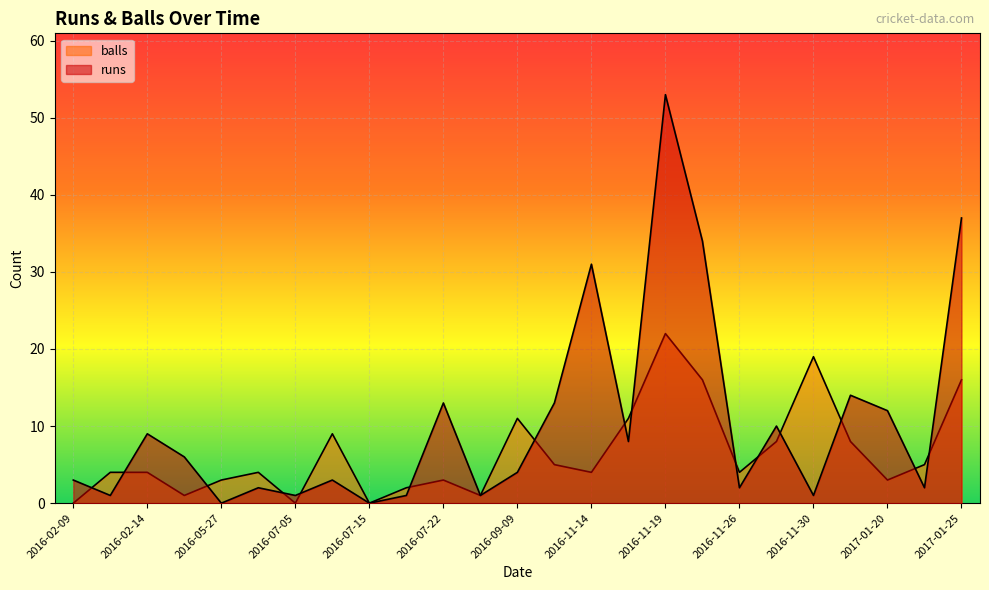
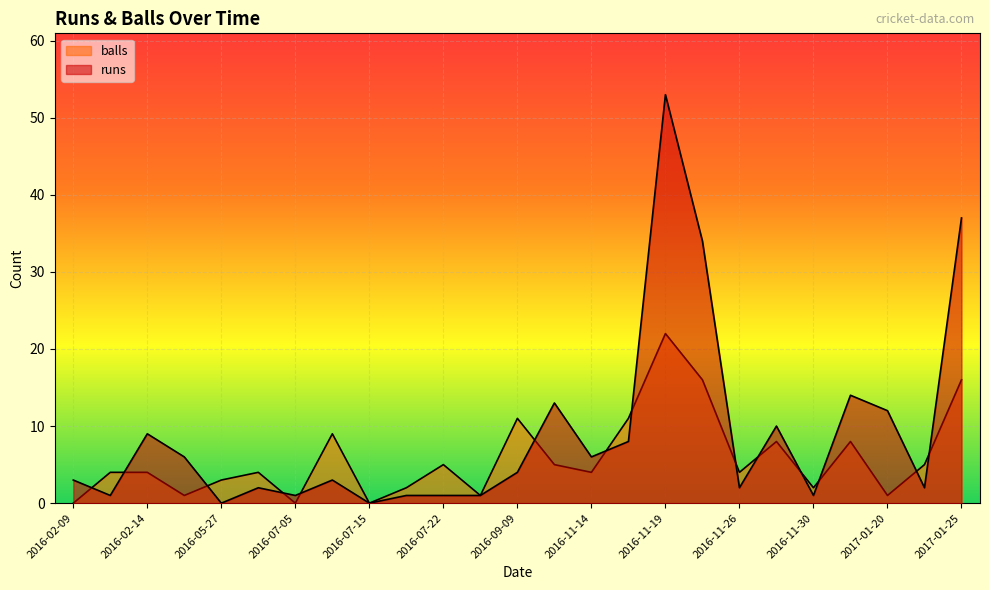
  {
    "balls": {
      "2016-02-09": 0,
      "2016-02-14": 4,
      "2016-05-27": 3,
      "2016-07-05": 0,
-     "2016-07-22": 3,
+     "2016-07-22": 5,
      "2016-09-09": 11,
      "2016-11-14": 4,
      "2016-11-19": 22,
      "2016-11-26": 4,
-     "2016-11-30": 19,
-     "2017-01-20": 3,
+     "2016-11-30": 2,
+     "2017-01-20": 1,
      "2017-01-25": 16
    },
    "runs": {
      "2016-02-09": 3,
      "2016-02-14": 9,
      "2016-05-27": 0,
      "2016-07-05": 1,
-     "2016-07-22": 13,
+     "2016-07-22": 1,
      "2016-09-09": 4,
-     "2016-11-14": 31,
+     "2016-11-14": 6,
      "2016-11-19": 53,
      "2016-11-26": 2,
      "2016-11-30": 1,
      "2017-01-20": 12,
      "2017-01-25": 37
    }
  }
